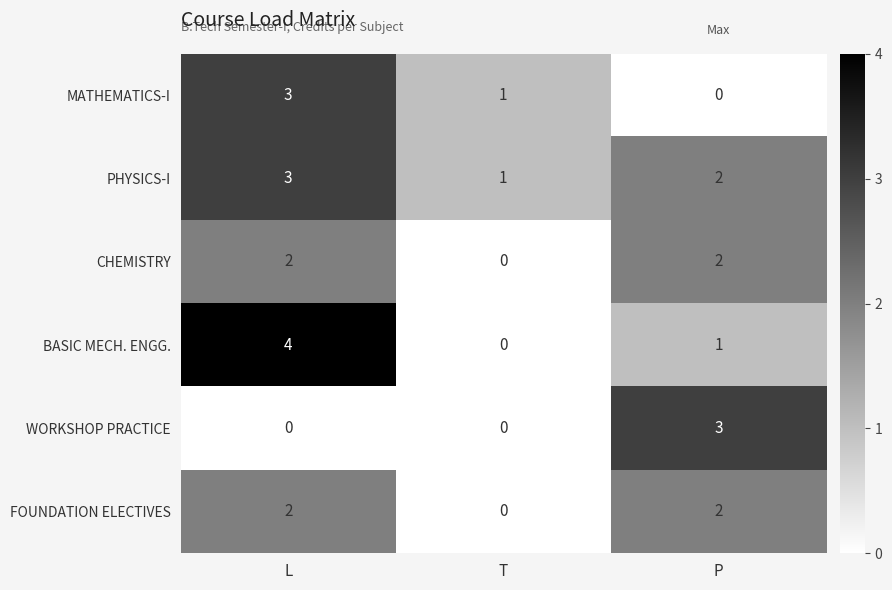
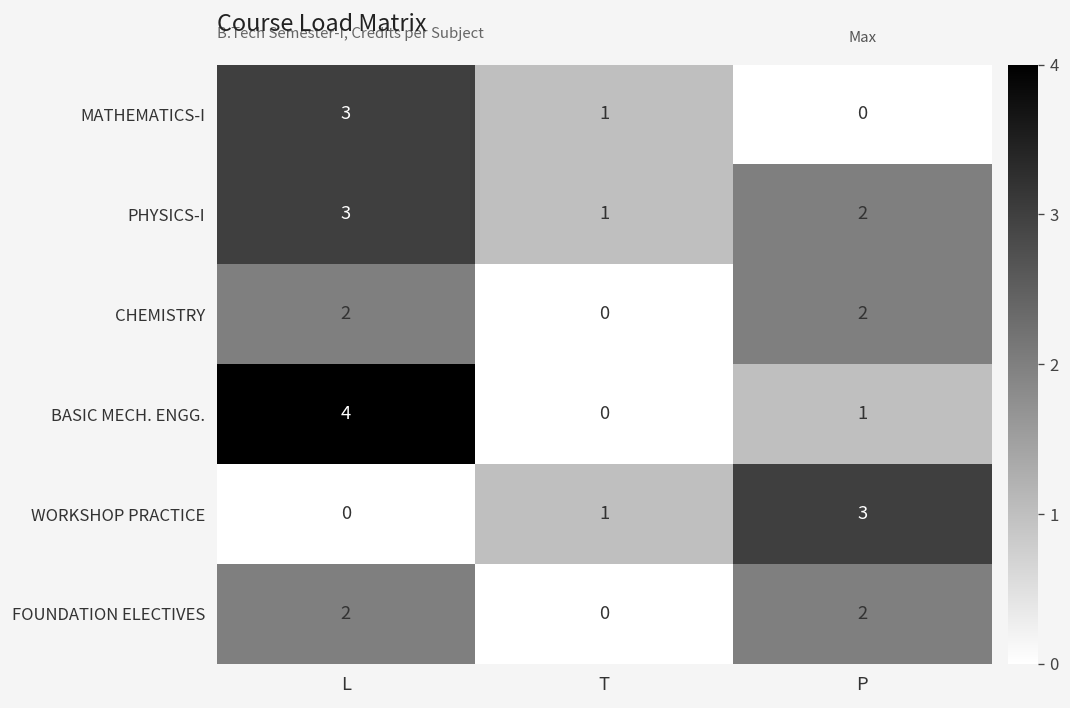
  {
    "MATHEMATICS-I": {
      "L": 3,
      "T": 1,
      "P": 0
    },
    "PHYSICS-I": {
      "L": 3,
      "T": 1,
      "P": 2
    },
    "CHEMISTRY": {
      "L": 2,
      "T": 0,
      "P": 2
    },
    "BASIC MECH. ENGG.": {
      "L": 4,
      "T": 0,
      "P": 1
    },
    "WORKSHOP PRACTICE": {
      "L": 0,
-     "T": 0,
+     "T": 1,
      "P": 3
    },
    "FOUNDATION ELECTIVES": {
      "L": 2,
      "T": 0,
      "P": 2
    }
  }
